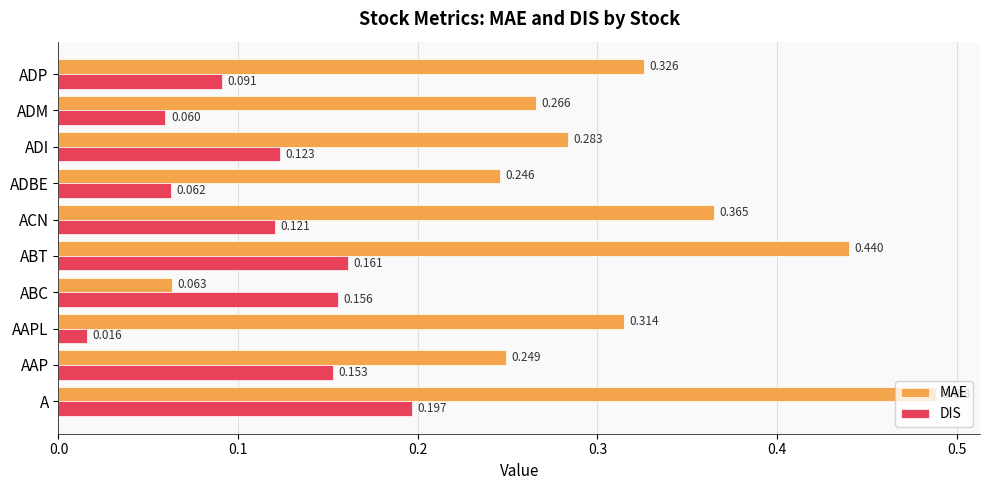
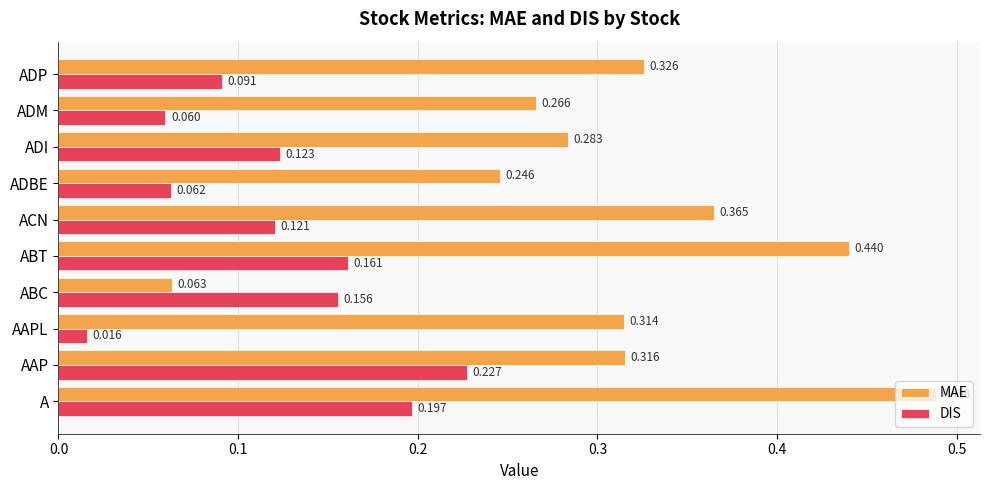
  {
    "MAE": {
      "ADP": 0.326,
      "ADM": 0.266,
      "ADI": 0.283,
      "ADBE": 0.246,
      "ACN": 0.365,
      "ABT": 0.440,
      "ABC": 0.063,
      "AAPL": 0.314,
-     "AAP": 0.249
+     "AAP": 0.316
    },
    "DIS": {
      "ADP": 0.091,
      "ADM": 0.060,
      "ADI": 0.123,
      "ADBE": 0.062,
      "ACN": 0.121,
      "ABT": 0.161,
      "ABC": 0.156,
      "AAPL": 0.016,
-     "AAP": 0.153,
+     "AAP": 0.227,
      "A": 0.197
    }
  }
